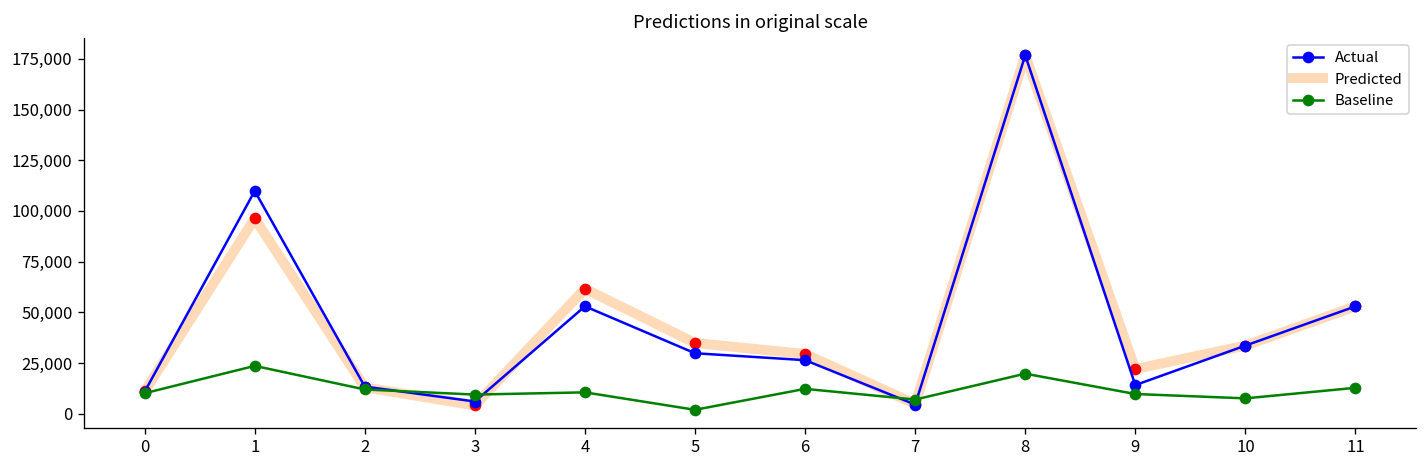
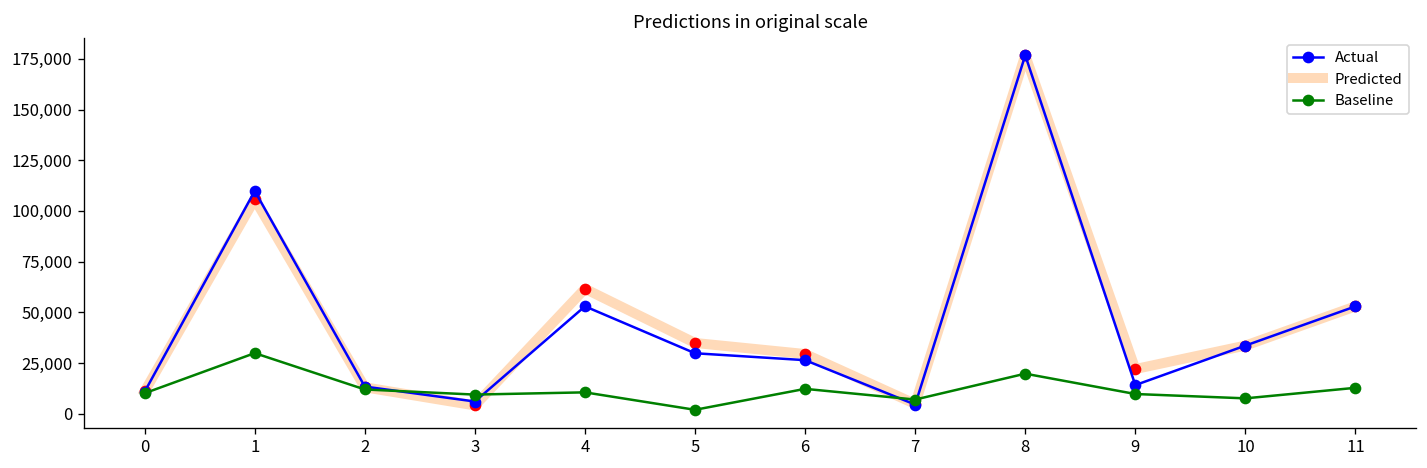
  {
    "Actual": {
      "1": "110,000",
      "3": "6,000",
      "4": "53,000",
      "5": "30,000",
      "6": "26,000",
      "9": "14,000"
    },
    "Predicted": {
-     "1": "96,000",
+     "1": "106,000",
      "3": "4,000",
      "4": "62,000",
      "5": "35,000",
      "6": "29,000",
      "9": "22,000"
    },
    "Baseline": {
-     "1": "24,000",
+     "1": "30,000",
      "3": "9,000",
      "4": "11,000",
      "5": "2,000",
      "6": "12,000",
      "7": "7,000",
      "8": "20,000",
      "9": "10,000",
      "10": "8,000",
      "11": "13,000"
    }
  }
